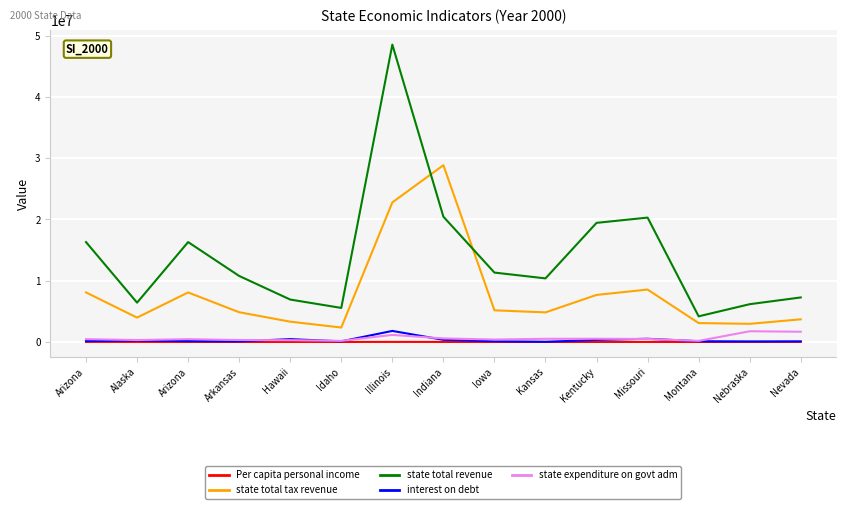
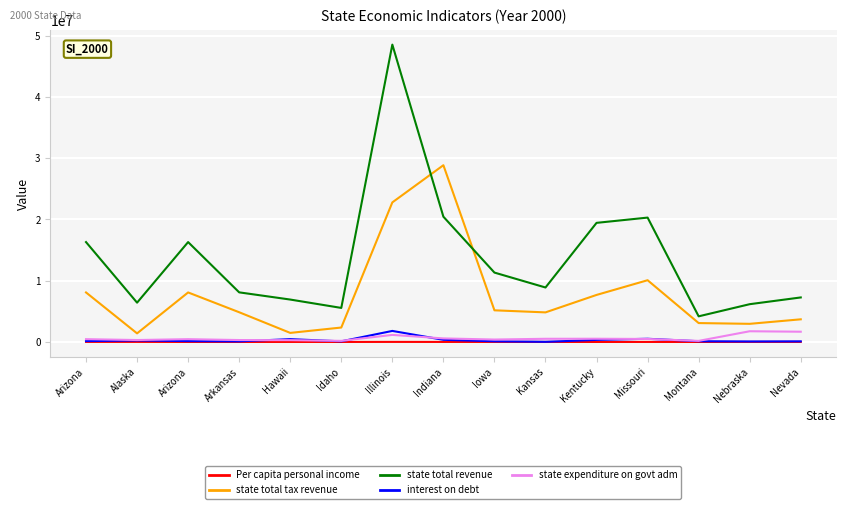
  {
    "Per capita personal income": {
      "Illinois": 0,
      "Missouri": 0
    },
    "state total tax revenue": {
-     "Alaska": 4000000,
+     "Alaska": 1000000,
      "Arkansas": 5000000,
-     "Hawaii": 3000000,
+     "Hawaii": 2000000,
      "Idaho": 2000000,
      "Illinois": 23000000,
      "Indiana": 29000000,
      "Iowa": 5000000,
      "Kansas": 5000000,
      "Kentucky": 8000000,
-     "Missouri": 9000000,
+     "Missouri": 10000000,
      "Montana": 3000000,
      "Nebraska": 3000000,
      "Nevada": 4000000
    },
    "state total revenue": {
      "Alaska": 6000000,
-     "Arkansas": 11000000,
+     "Arkansas": 8000000,
      "Hawaii": 7000000,
      "Idaho": 6000000,
      "Illinois": 49000000,
      "Indiana": 20000000,
      "Iowa": 11000000,
-     "Kansas": 10000000,
+     "Kansas": 9000000,
      "Kentucky": 19000000,
      "Missouri": 20000000,
      "Montana": 4000000,
      "Nebraska": 6000000,
      "Nevada": 7000000
    },
    "interest on debt": {
      "Illinois": 2000000
    },
    "state expenditure on govt adm": {
      "Illinois": 1000000,
      "Kansas": 1000000,
      "Nebraska": 2000000,
      "Nevada": 2000000
    }
  }
